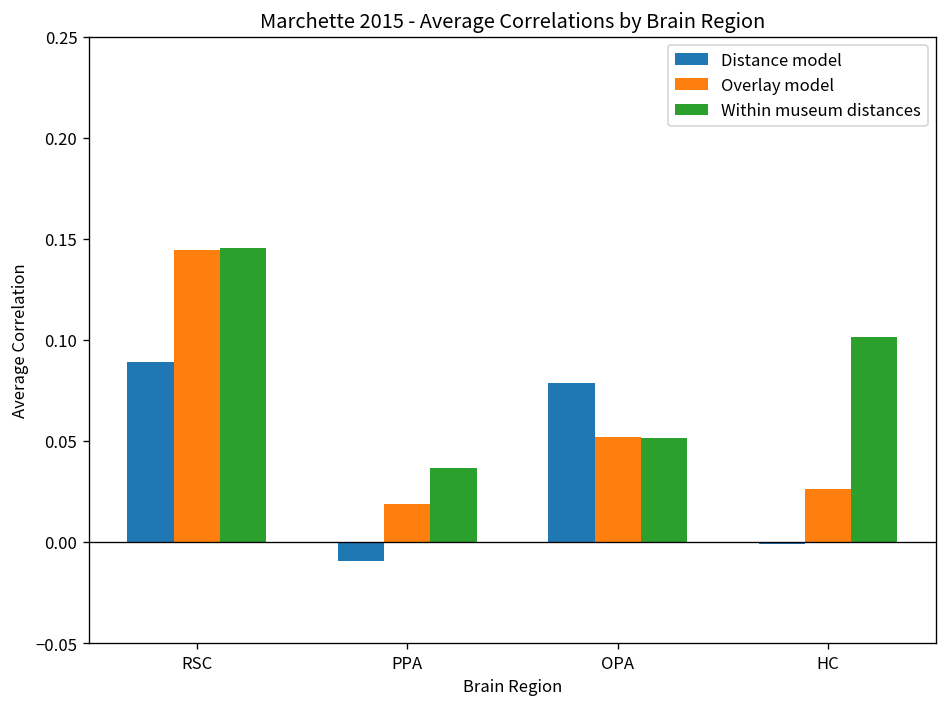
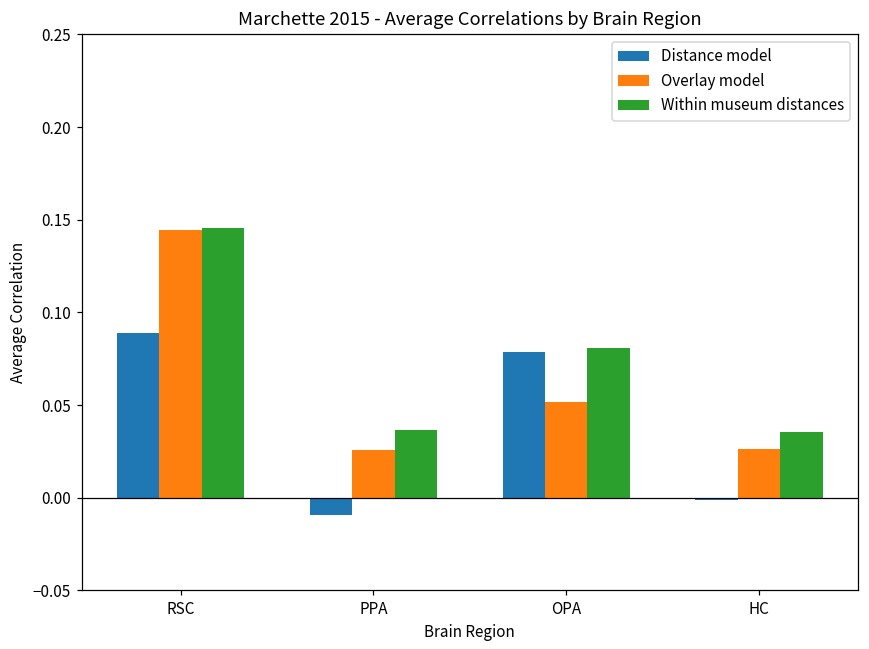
  {
    "Distance model": {
      "RSC": 0.089,
      "PPA": -0.009,
      "OPA": 0.078
    },
    "Overlay model": {
      "RSC": 0.145,
-     "PPA": 0.019,
+     "PPA": 0.026,
      "OPA": 0.052,
      "HC": 0.026
    },
    "Within museum distances": {
      "RSC": 0.146,
      "PPA": 0.036,
-     "OPA": 0.051,
-     "HC": 0.101
+     "OPA": 0.081,
+     "HC": 0.035
    }
  }
